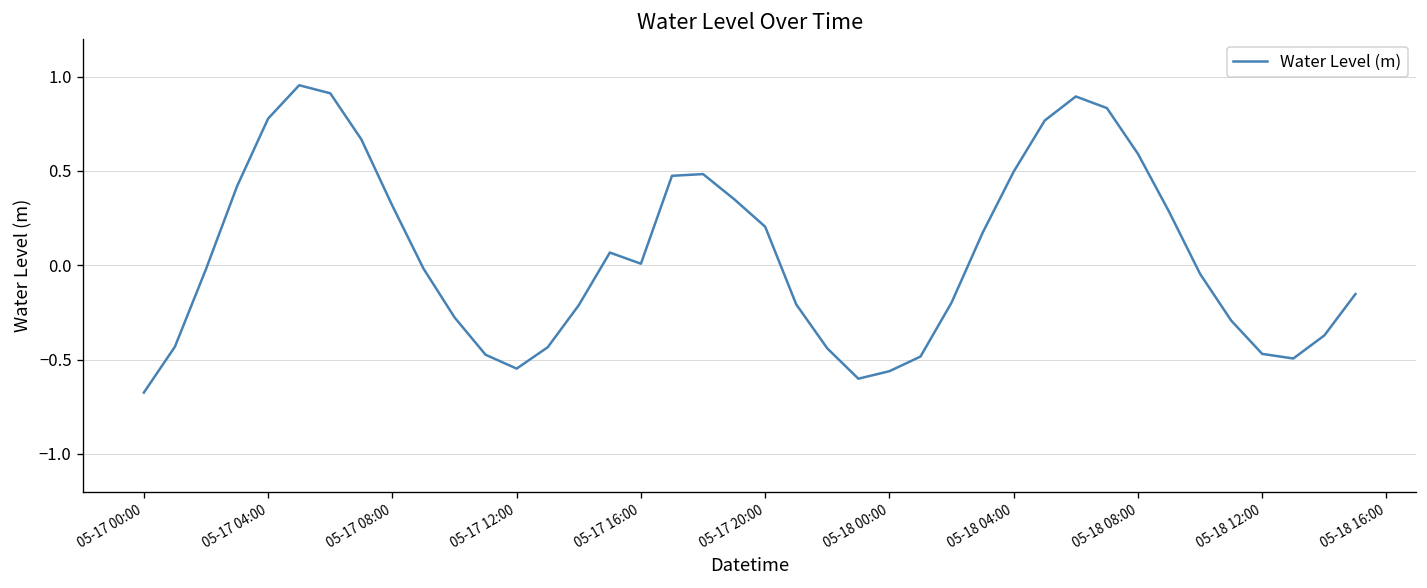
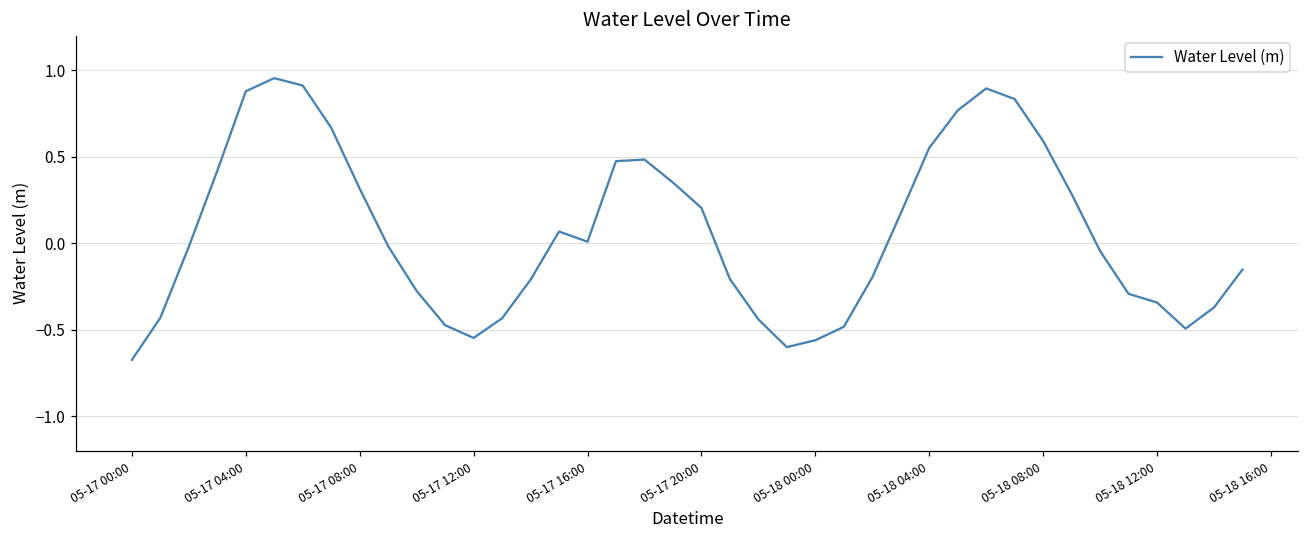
  {
    "05-17 00:00": -0.67,
-   "05-17 04:00": 0.78,
+   "05-17 04:00": 0.88,
    "05-17 08:00": 0.32,
    "05-17 12:00": -0.55,
    "05-17 16:00": 0.01,
    "05-17 20:00": 0.20,
    "05-18 00:00": -0.56,
-   "05-18 04:00": 0.50,
+   "05-18 04:00": 0.55,
    "05-18 08:00": 0.59,
-   "05-18 12:00": -0.47
+   "05-18 12:00": -0.34
  }
